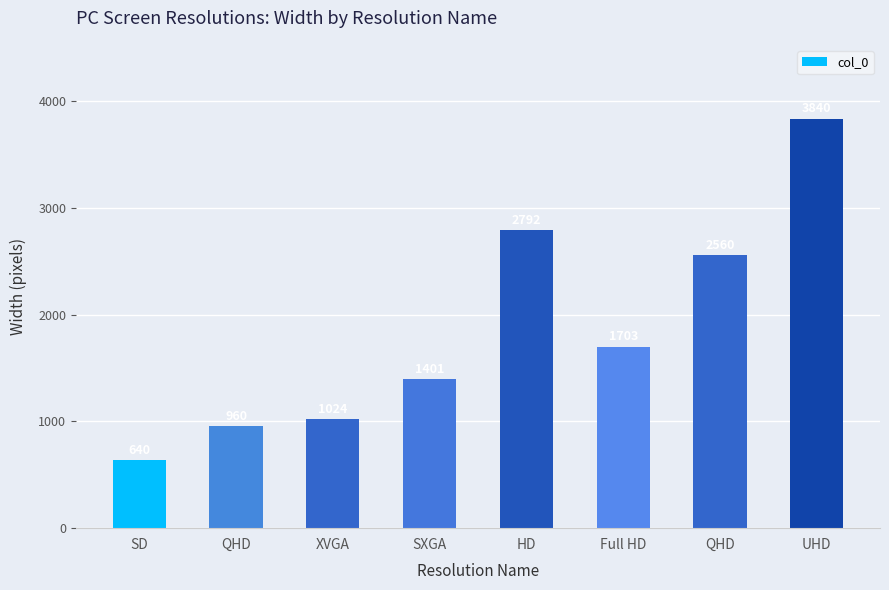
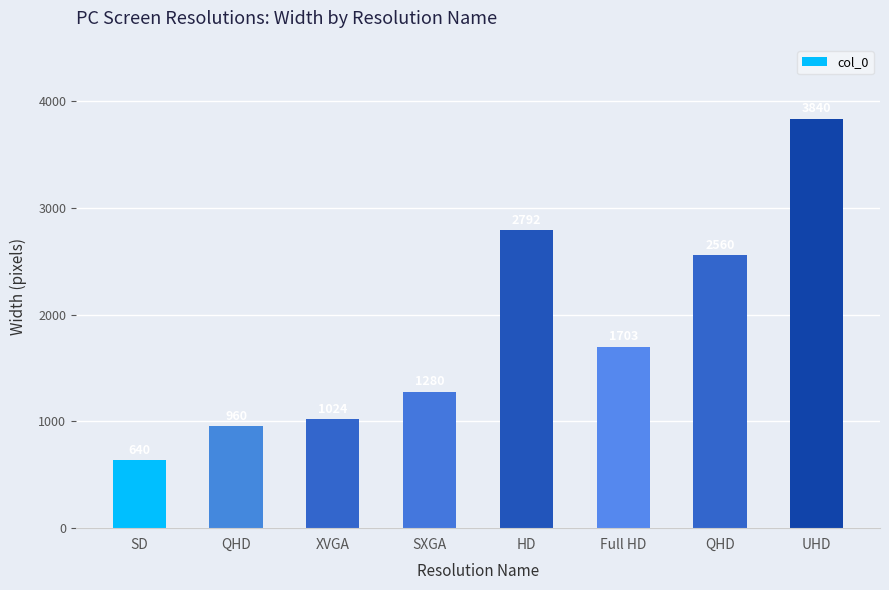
  {
    "SD": 640,
    "XVGA": 1020,
-   "SXGA": 1400,
+   "SXGA": 1280,
    "HD": 2790,
    "Full HD": 1700,
    "UHD": 3840
  }
